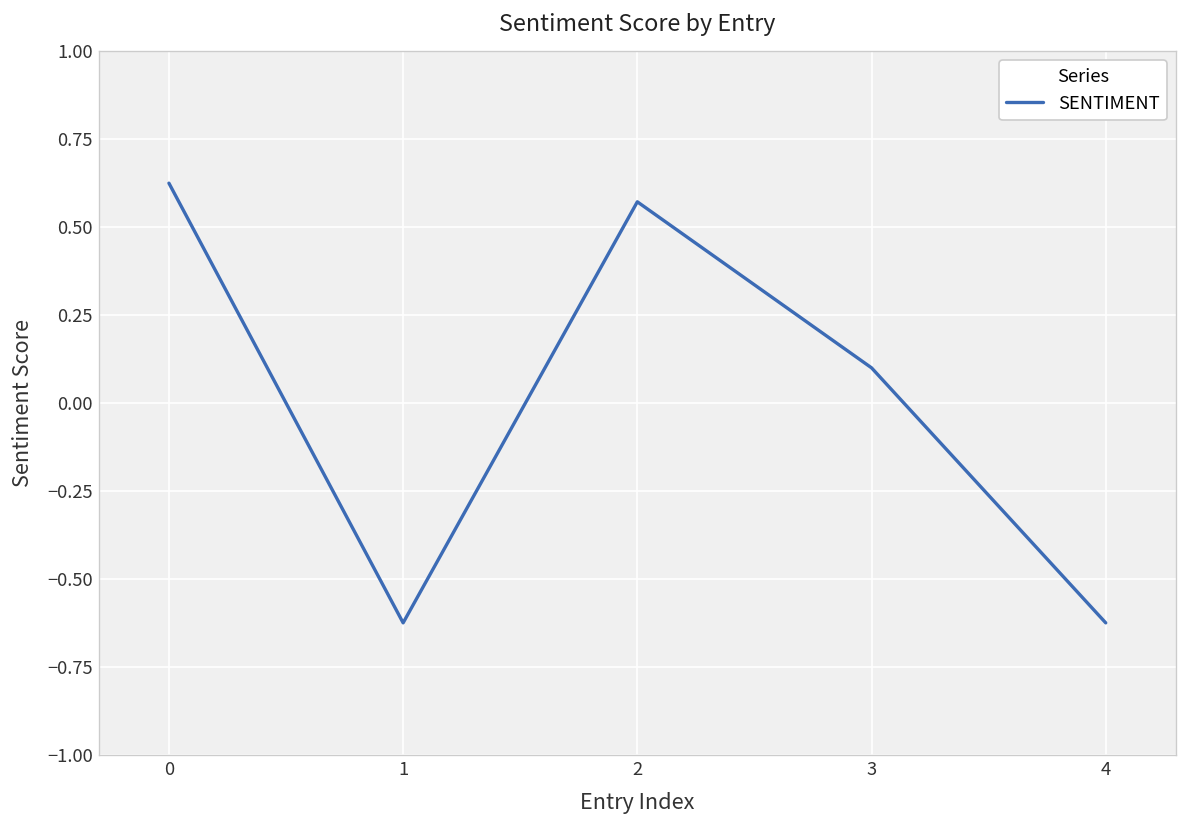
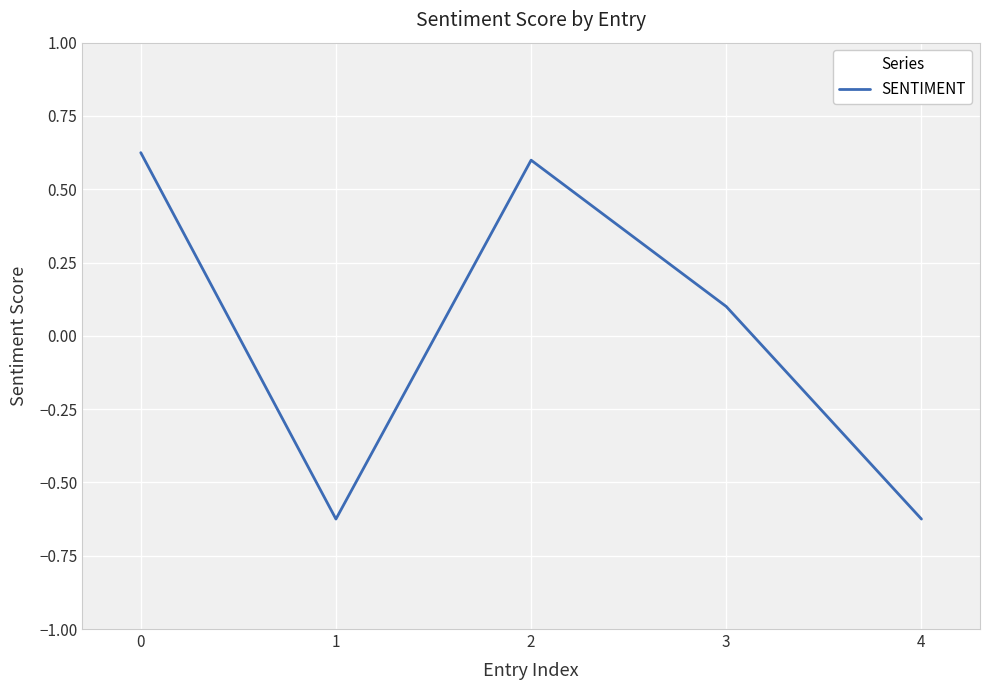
  {
    "0": 0.62,
    "1": -0.62,
-   "2": 0.57,
+   "2": 0.60,
    "3": 0.10,
    "4": -0.62
  }
